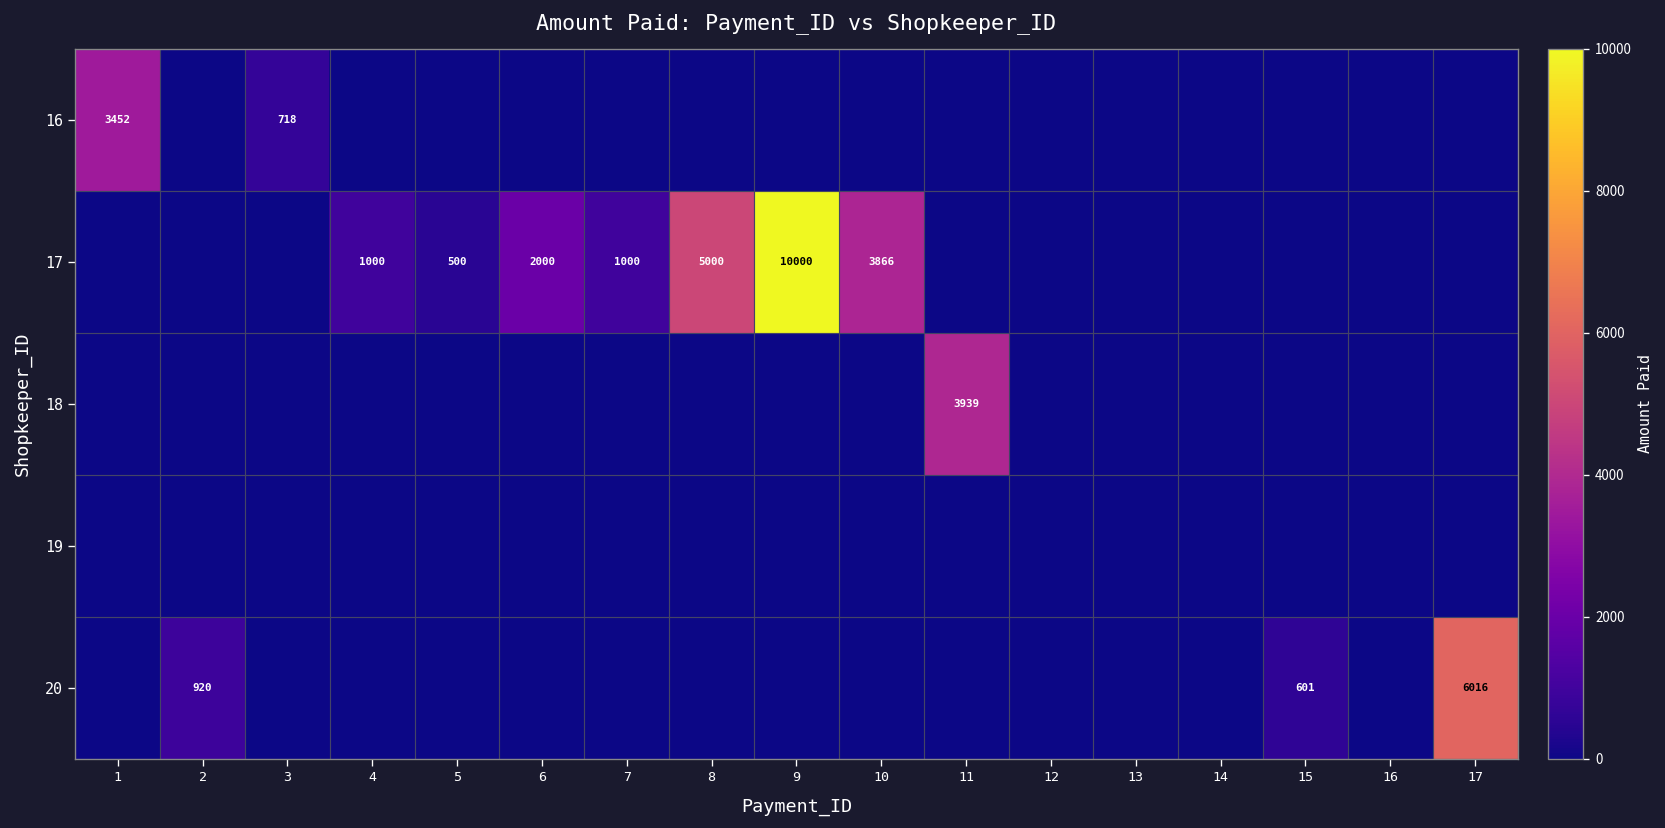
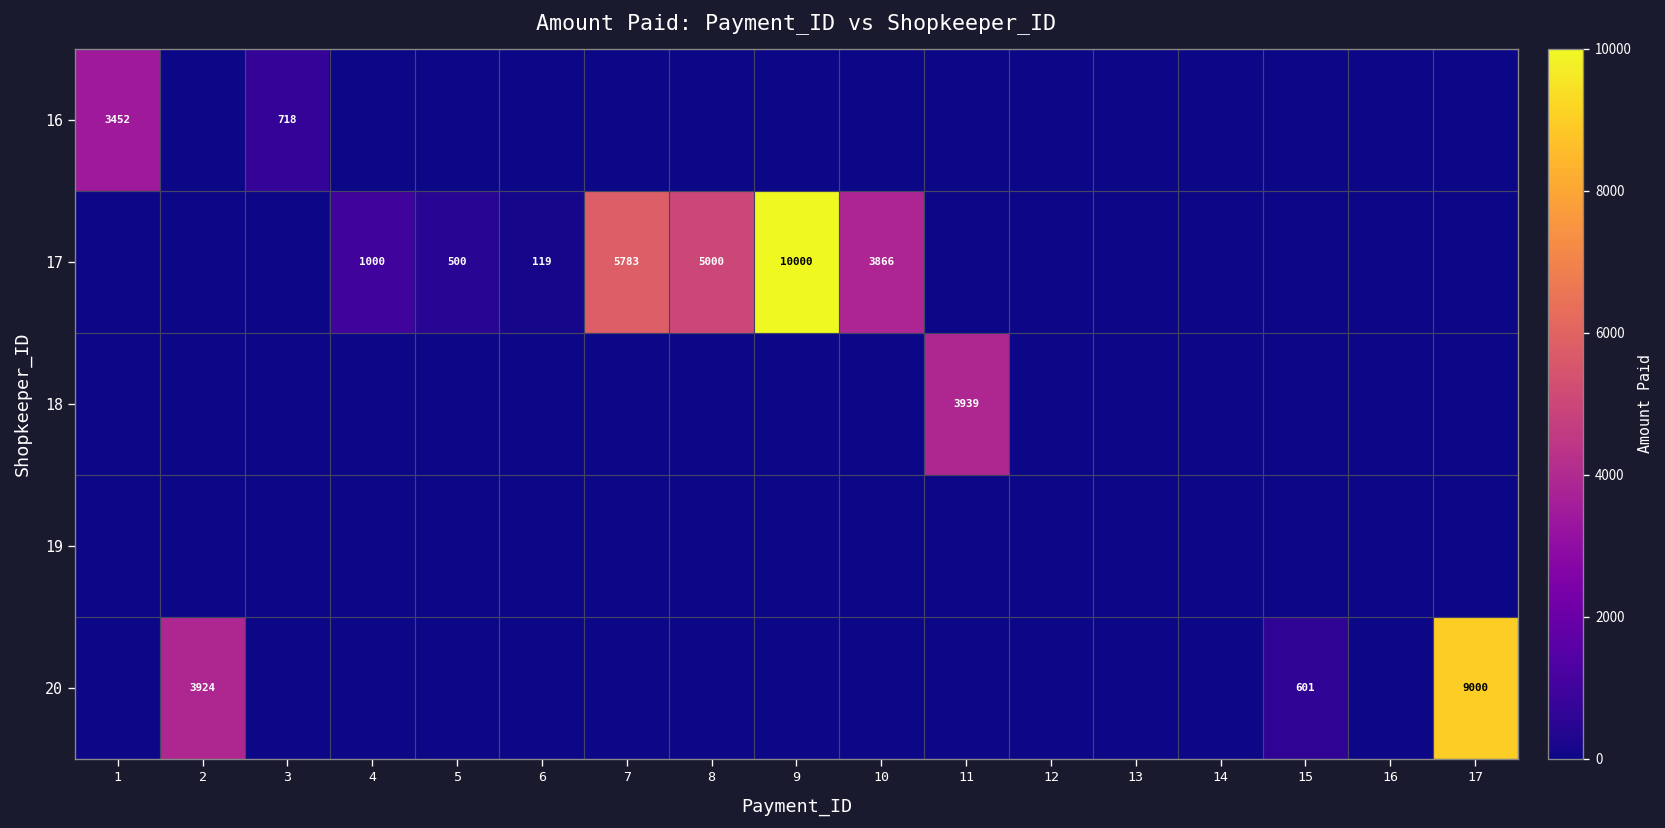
  {
    "16": {
      "1": 3452,
      "3": 718
    },
    "17": {
      "4": 1000,
      "5": 500,
-     "6": 2000,
-     "7": 1000,
+     "6": 119,
+     "7": 5783,
      "8": 5000,
      "9": 10000,
      "10": 3866
    },
    "18": {
      "11": 3939
    },
    "20": {
-     "2": 920,
+     "2": 3924,
      "15": 601,
-     "17": 6016
+     "17": 9000
    }
  }
